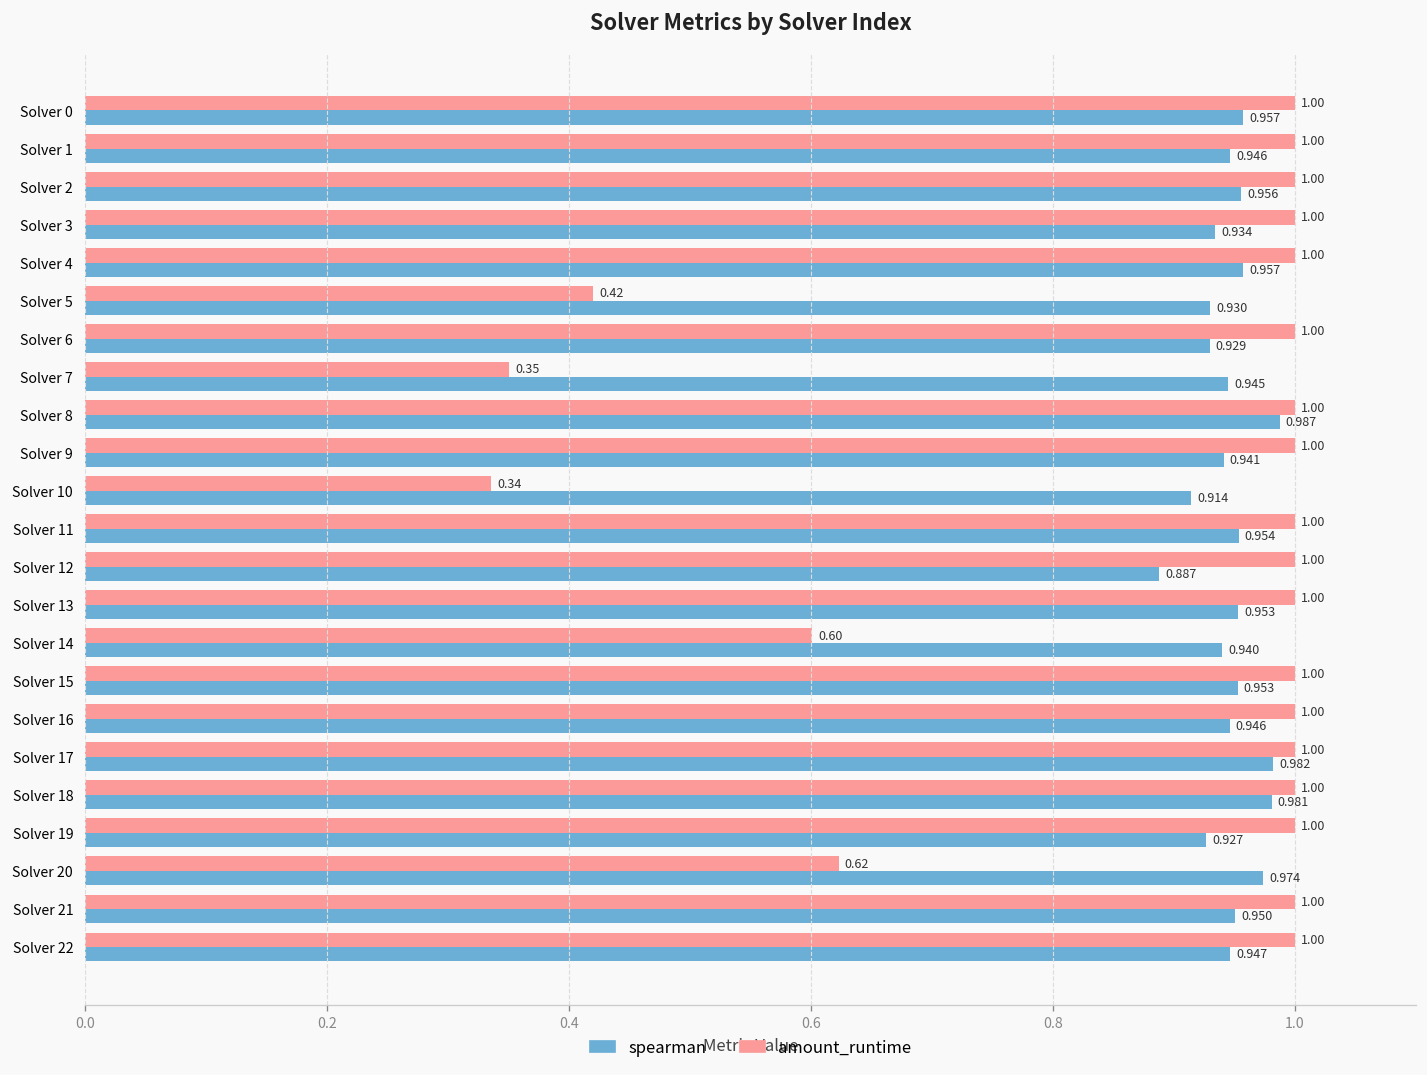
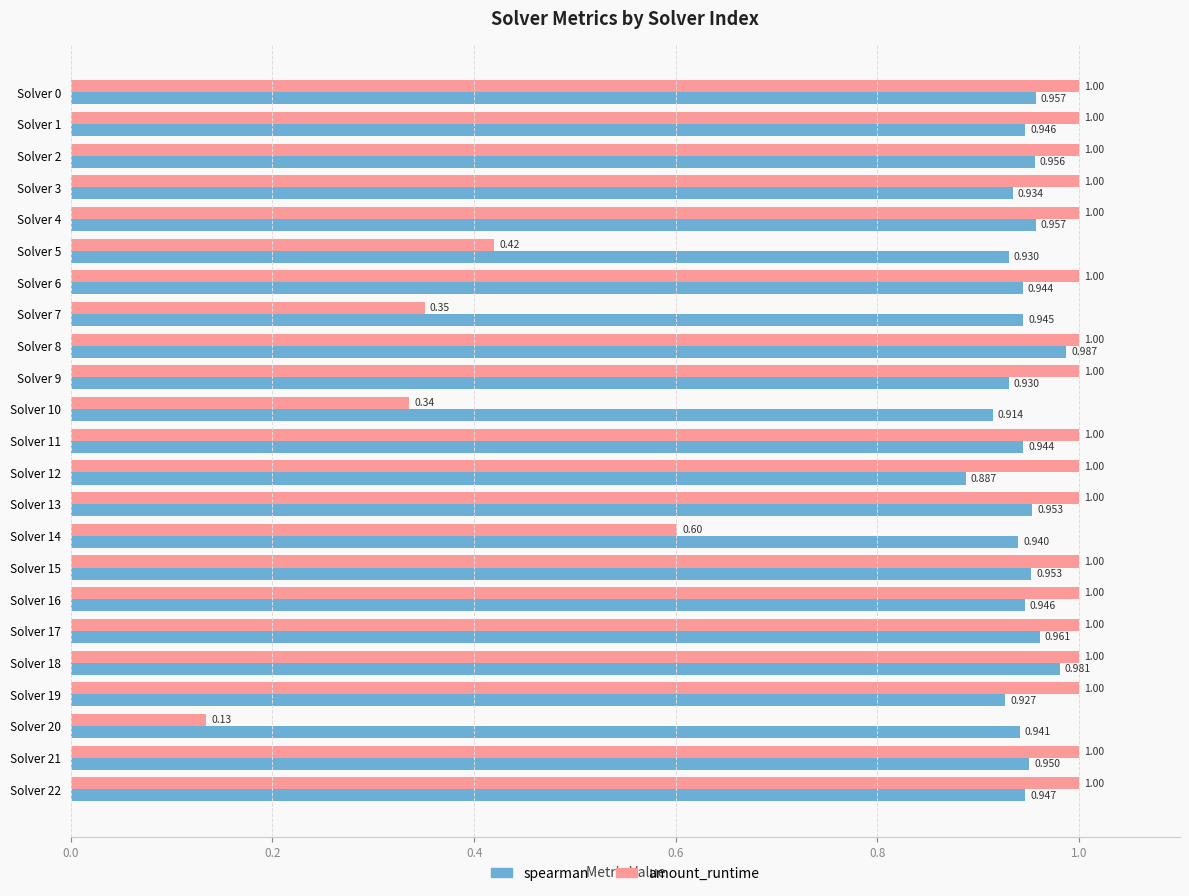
  {
    "spearman": {
      "Solver 0": 0.957,
      "Solver 1": 0.946,
      "Solver 2": 0.956,
      "Solver 3": 0.934,
      "Solver 4": 0.957,
      "Solver 5": 0.930,
-     "Solver 6": 0.929,
+     "Solver 6": 0.944,
      "Solver 7": 0.945,
      "Solver 8": 0.987,
-     "Solver 9": 0.941,
+     "Solver 9": 0.930,
      "Solver 10": 0.914,
-     "Solver 11": 0.954,
+     "Solver 11": 0.944,
      "Solver 12": 0.887,
      "Solver 13": 0.953,
      "Solver 14": 0.940,
      "Solver 15": 0.953,
      "Solver 16": 0.946,
-     "Solver 17": 0.982,
+     "Solver 17": 0.961,
      "Solver 18": 0.981,
      "Solver 19": 0.927,
-     "Solver 20": 0.974,
+     "Solver 20": 0.941,
      "Solver 21": 0.950,
      "Solver 22": 0.947
    },
    "amount_runtime": {
      "Solver 0": 1.00,
      "Solver 1": 1.00,
      "Solver 2": 1.00,
      "Solver 3": 1.00,
      "Solver 4": 1.00,
      "Solver 5": 0.42,
      "Solver 6": 1.00,
      "Solver 7": 0.35,
      "Solver 8": 1.00,
      "Solver 9": 1.00,
      "Solver 10": 0.34,
      "Solver 11": 1.00,
      "Solver 12": 1.00,
      "Solver 13": 1.00,
      "Solver 14": 0.60,
      "Solver 15": 1.00,
      "Solver 16": 1.00,
      "Solver 17": 1.00,
      "Solver 18": 1.00,
      "Solver 19": 1.00,
-     "Solver 20": 0.62,
+     "Solver 20": 0.13,
      "Solver 21": 1.00,
      "Solver 22": 1.00
    }
  }
